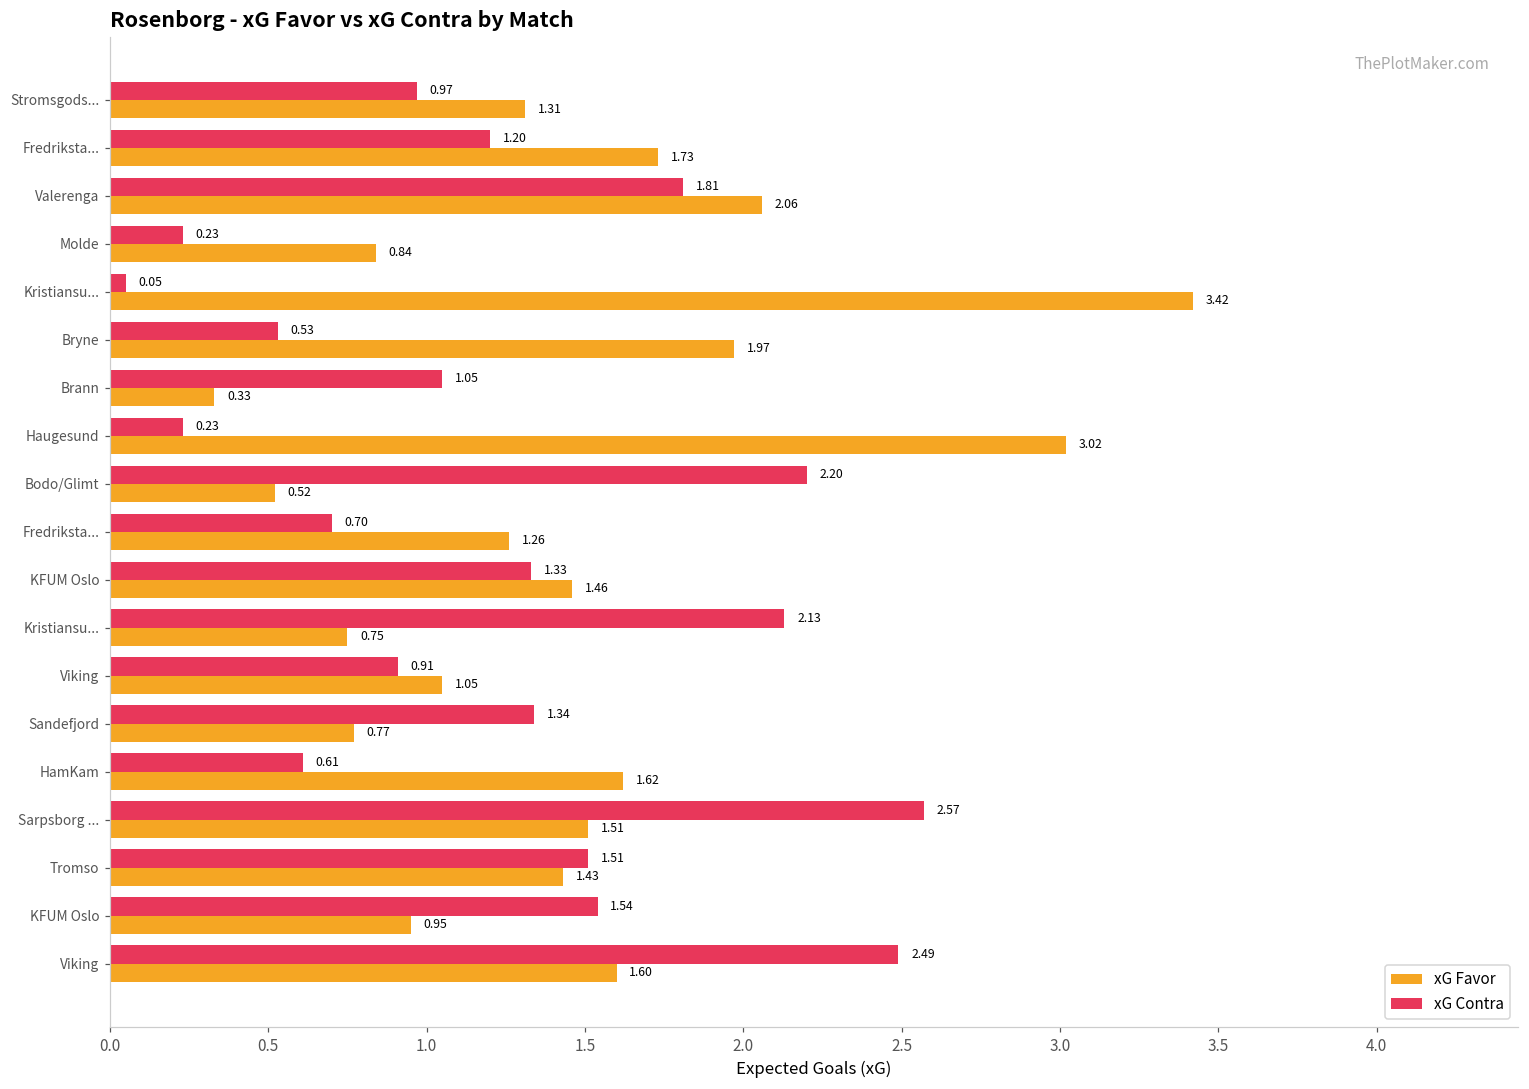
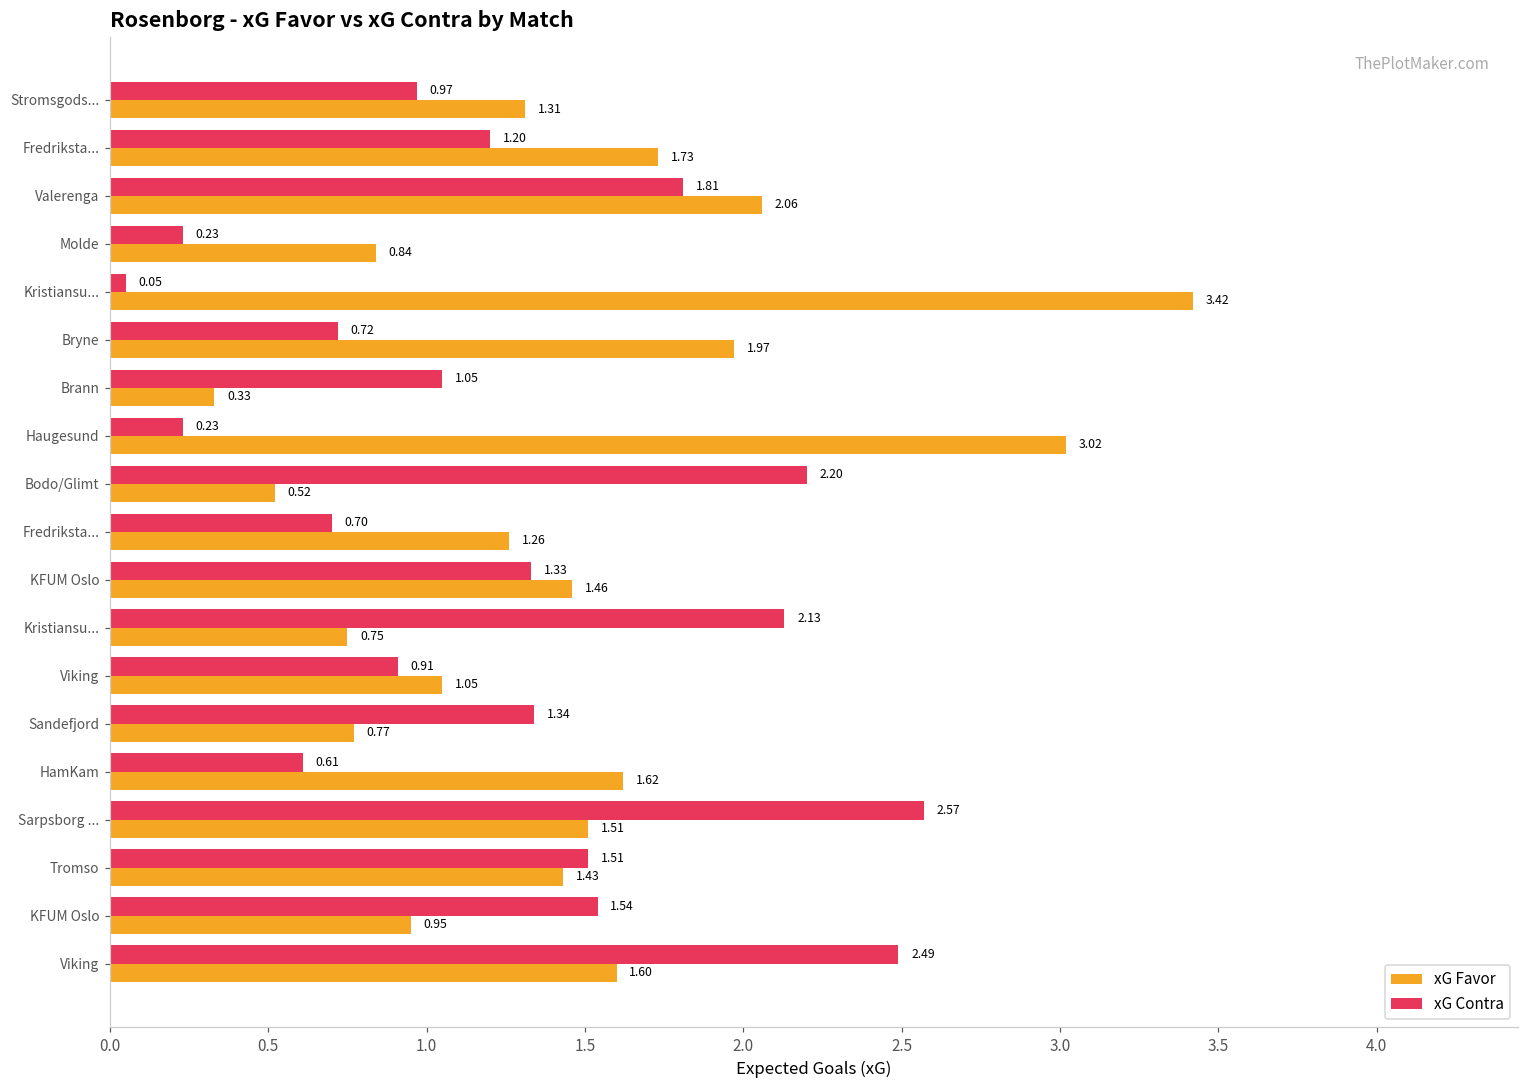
  {
    "xG Favor": {
      "Stromsgods...": 1.31,
      "Valerenga": 2.06,
      "Molde": 0.84,
      "Bryne": 1.97,
      "Brann": 0.33,
      "Haugesund": 3.02,
      "Bodo/Glimt": 0.52,
      "Sandefjord": 0.77,
      "HamKam": 1.62,
      "Sarpsborg ...": 1.51,
      "Tromso": 1.43
    },
    "xG Contra": {
      "Stromsgods...": 0.97,
      "Valerenga": 1.81,
      "Molde": 0.23,
-     "Bryne": 0.53,
+     "Bryne": 0.72,
      "Brann": 1.05,
      "Haugesund": 0.23,
      "Bodo/Glimt": 2.20,
      "Sandefjord": 1.34,
      "HamKam": 0.61,
      "Sarpsborg ...": 2.57,
      "Tromso": 1.51
    }
  }
